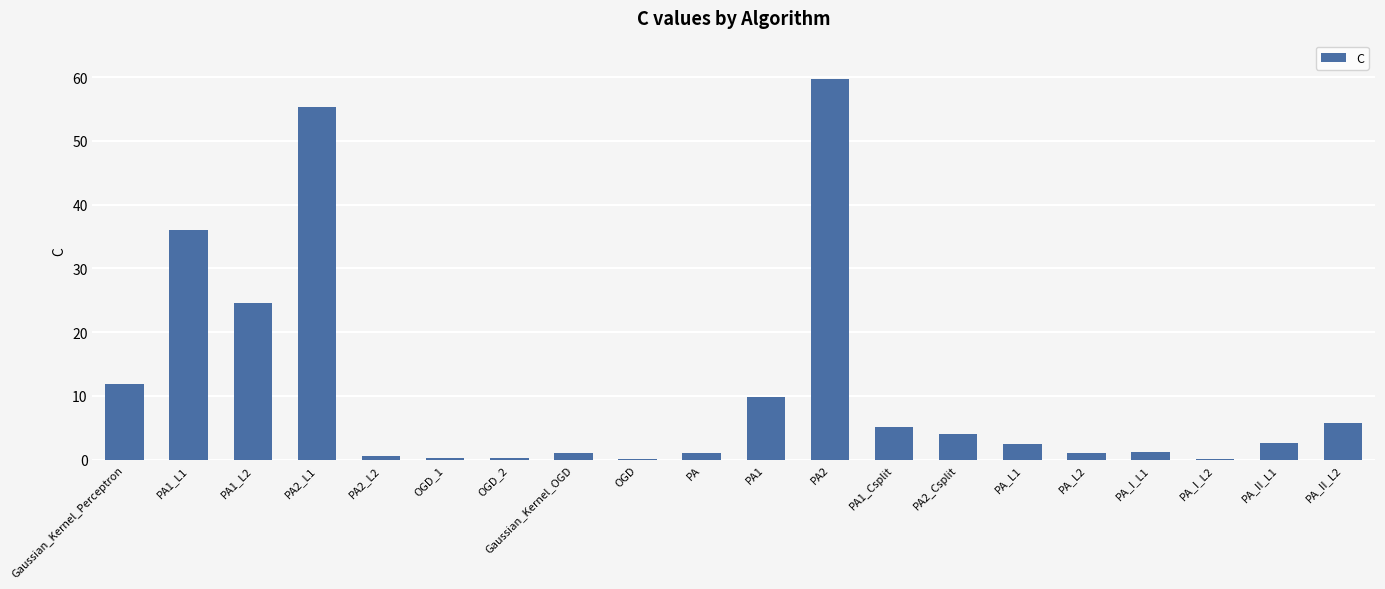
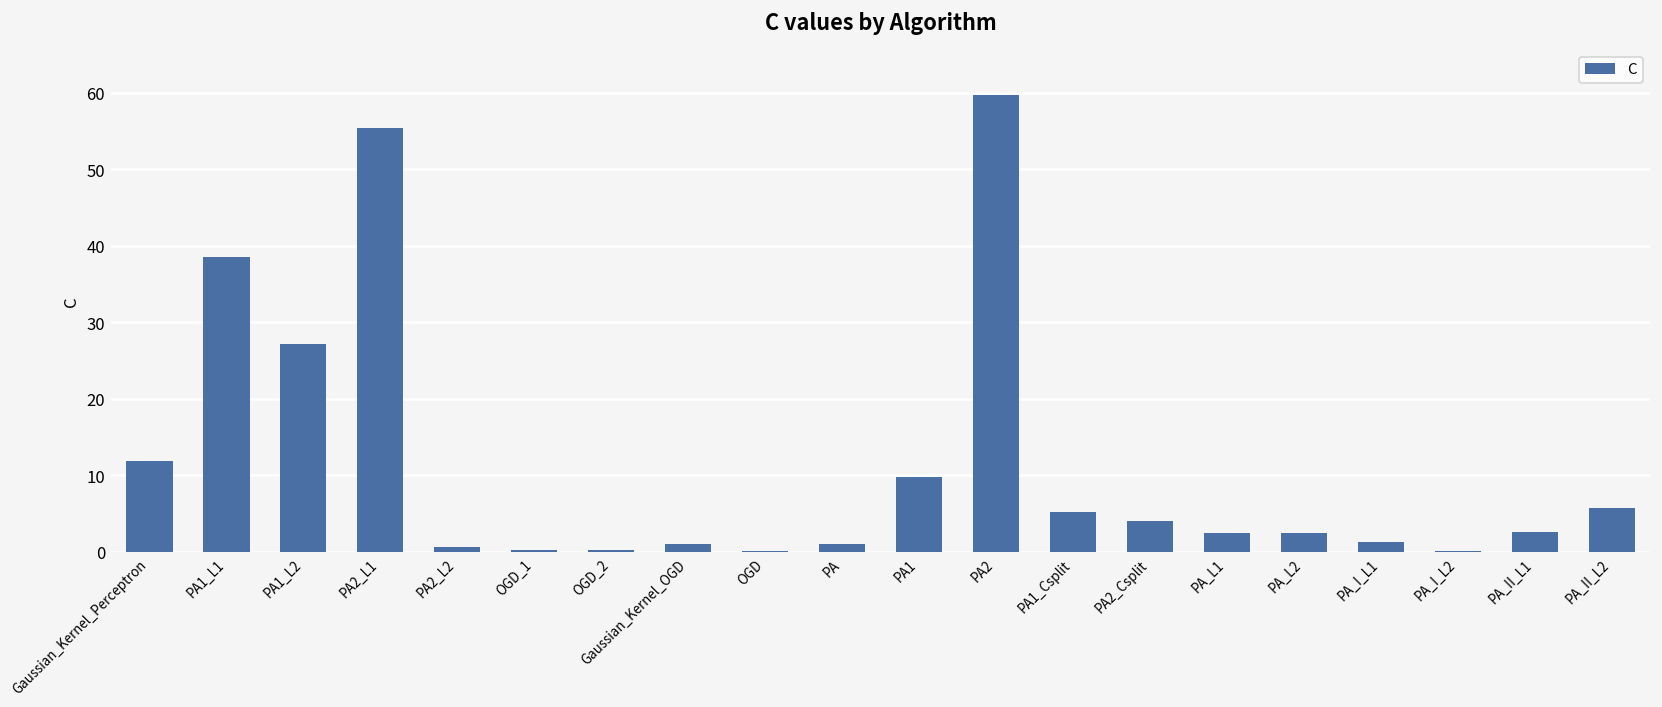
  {
    "Gaussian_Kernel_Perceptron": 12,
-   "PA1_L1": 36,
-   "PA1_L2": 25,
+   "PA1_L1": 39,
+   "PA1_L2": 27,
    "PA2_L1": 55,
    "PA2_L2": 1,
    "Gaussian_Kernel_OGD": 1,
    "PA": 1,
    "PA1": 10,
    "PA2": 60,
    "PA1_Csplit": 5,
    "PA2_Csplit": 4,
    "PA_L1": 3,
-   "PA_L2": 1,
+   "PA_L2": 3,
    "PA_I_L1": 1,
    "PA_II_L1": 3,
    "PA_II_L2": 6
  }
